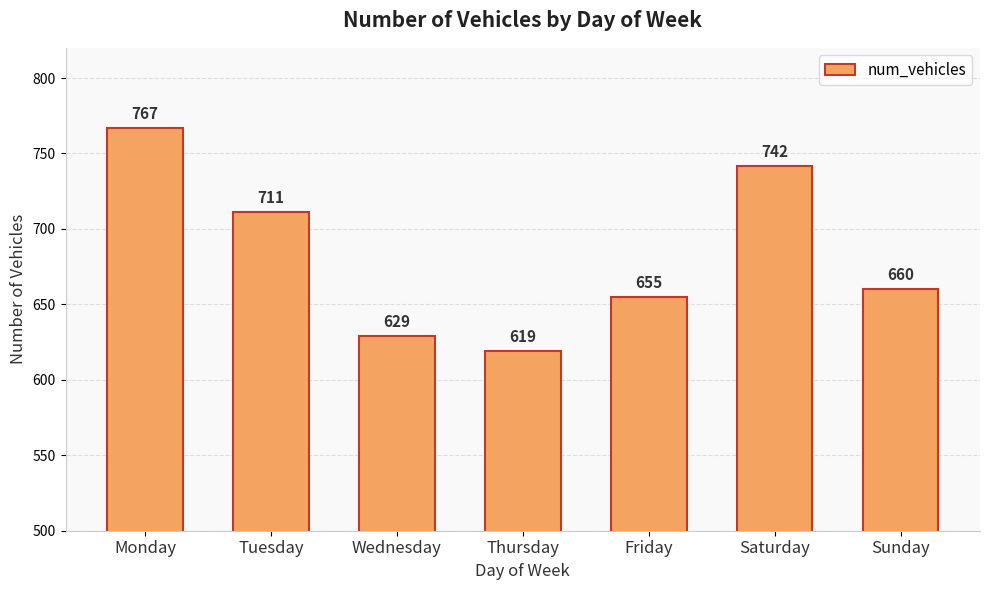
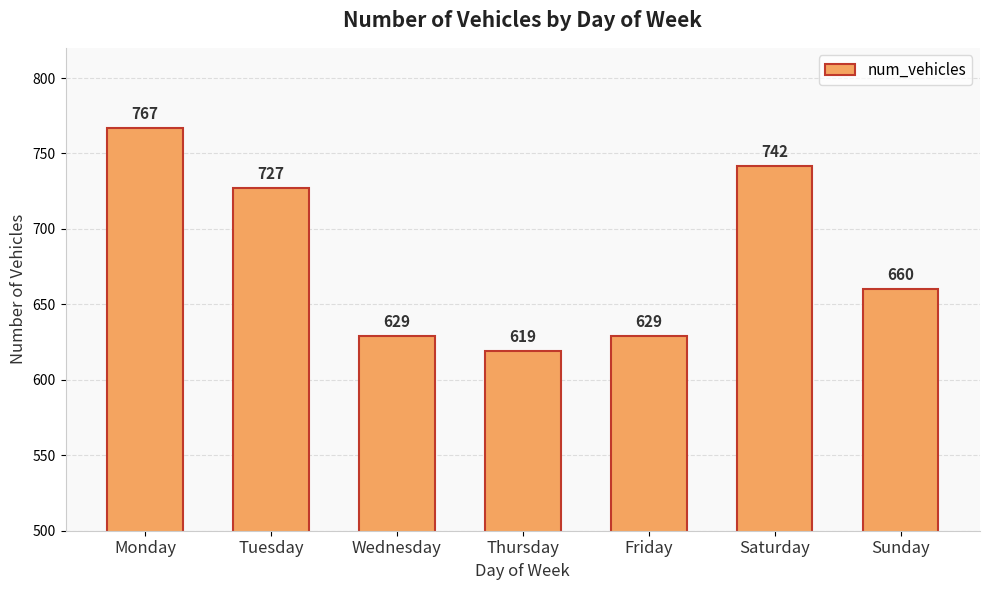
  {
    "Monday": 767,
-   "Tuesday": 711,
+   "Tuesday": 727,
    "Wednesday": 629,
    "Thursday": 619,
-   "Friday": 655,
+   "Friday": 629,
    "Saturday": 742,
    "Sunday": 660
  }
